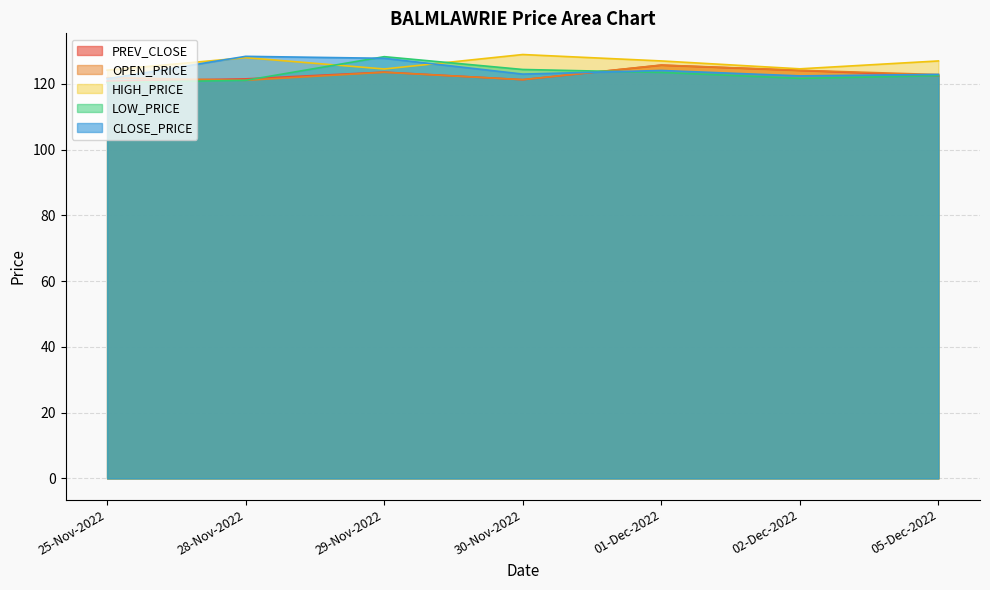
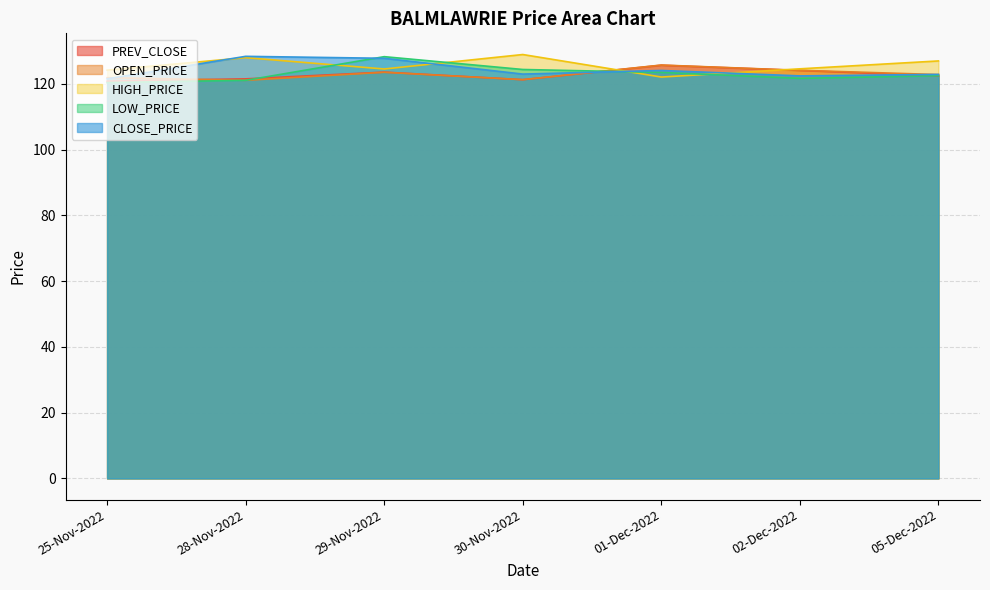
  {
    "HIGH_PRICE": {
      "29-Nov-2022": 125,
      "30-Nov-2022": 129,
-     "01-Dec-2022": 127,
+     "01-Dec-2022": 122,
      "05-Dec-2022": 127
    },
    "LOW_PRICE": {
      "30-Nov-2022": 124
    },
    "CLOSE_PRICE": {
      "30-Nov-2022": 123
    }
  }
